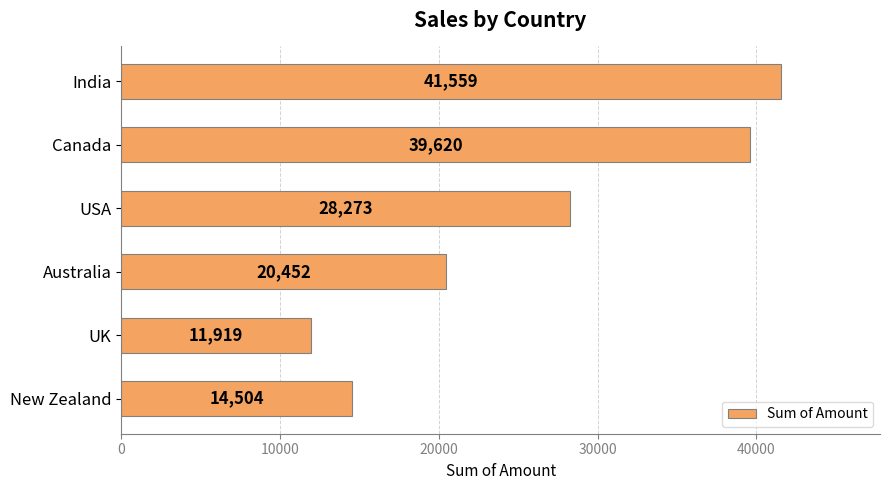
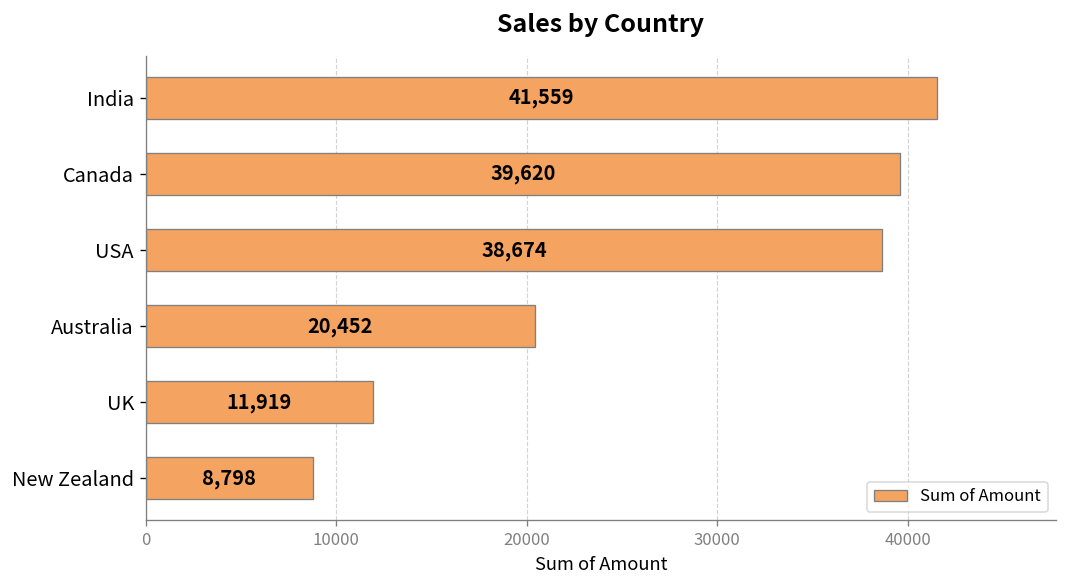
  {
    "India": "41,559",
    "Canada": "39,620",
-   "USA": "28,273",
+   "USA": "38,674",
    "Australia": "20,452",
    "UK": "11,919",
-   "New Zealand": "14,504"
+   "New Zealand": "8,798"
  }
